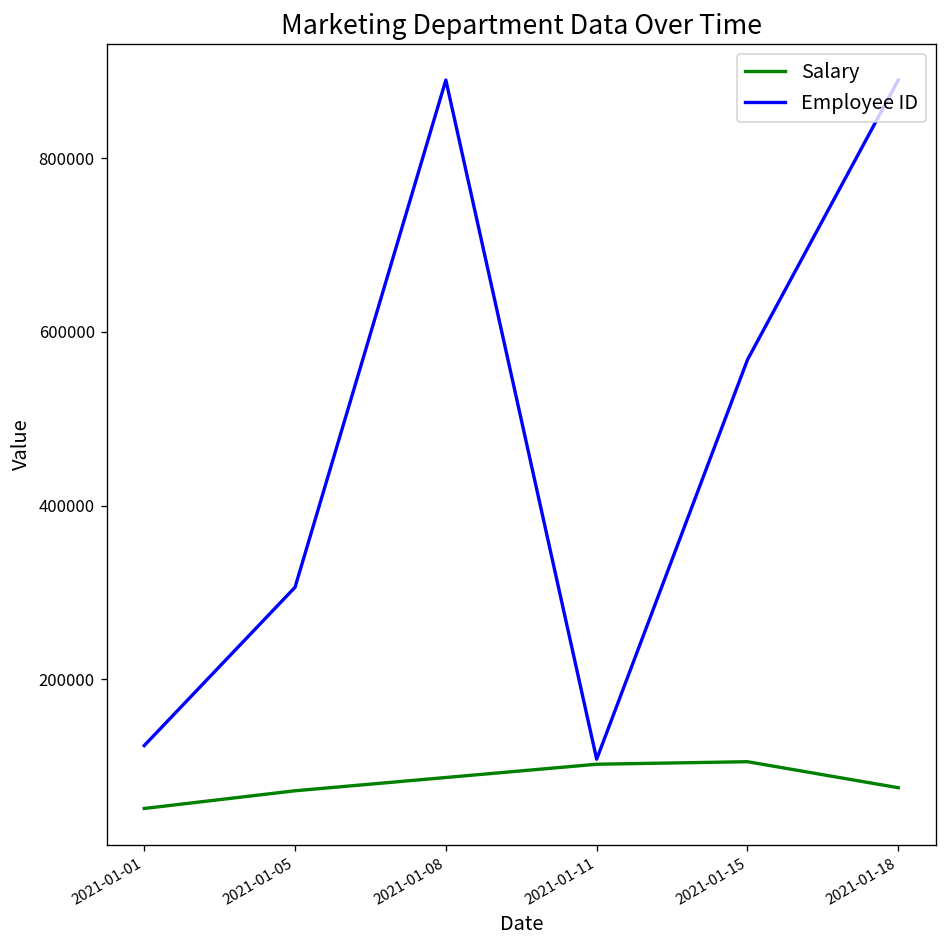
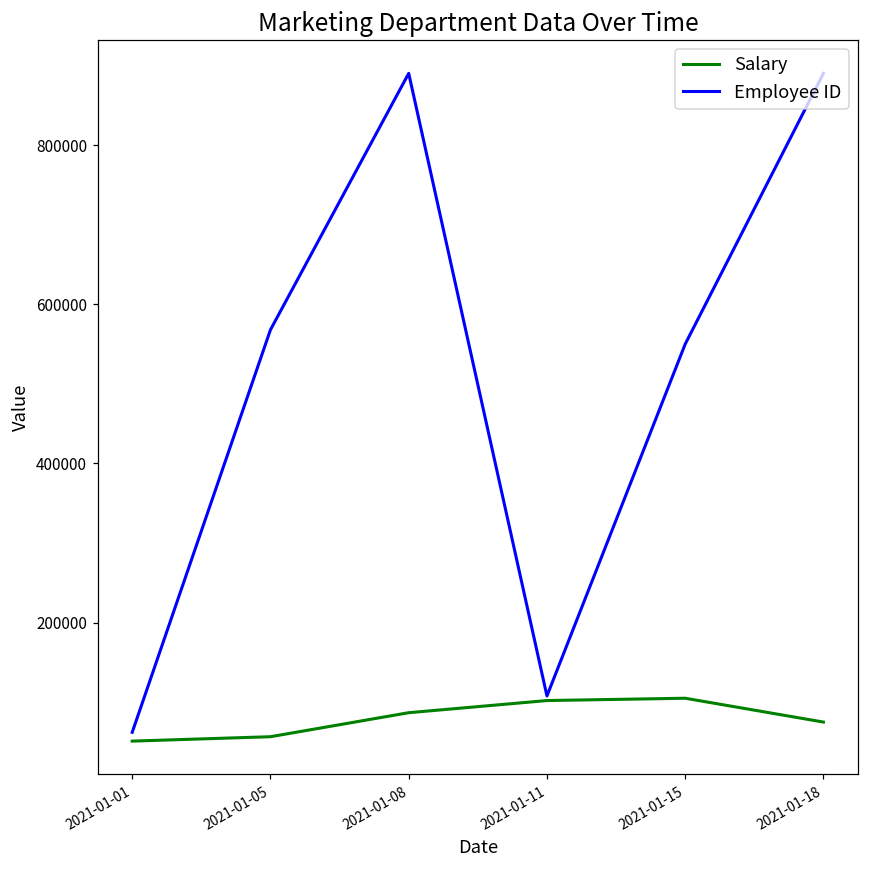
  {
    "Salary": {
      "2021-01-01": 50000,
-     "2021-01-05": 70000,
+     "2021-01-05": 60000,
      "2021-01-08": 90000,
      "2021-01-11": 100000,
      "2021-01-15": 100000,
      "2021-01-18": 70000
    },
    "Employee ID": {
-     "2021-01-01": 120000,
-     "2021-01-05": 310000,
+     "2021-01-01": 60000,
+     "2021-01-05": 570000,
      "2021-01-08": 890000,
      "2021-01-11": 110000,
-     "2021-01-15": 570000
+     "2021-01-15": 550000
    }
  }
